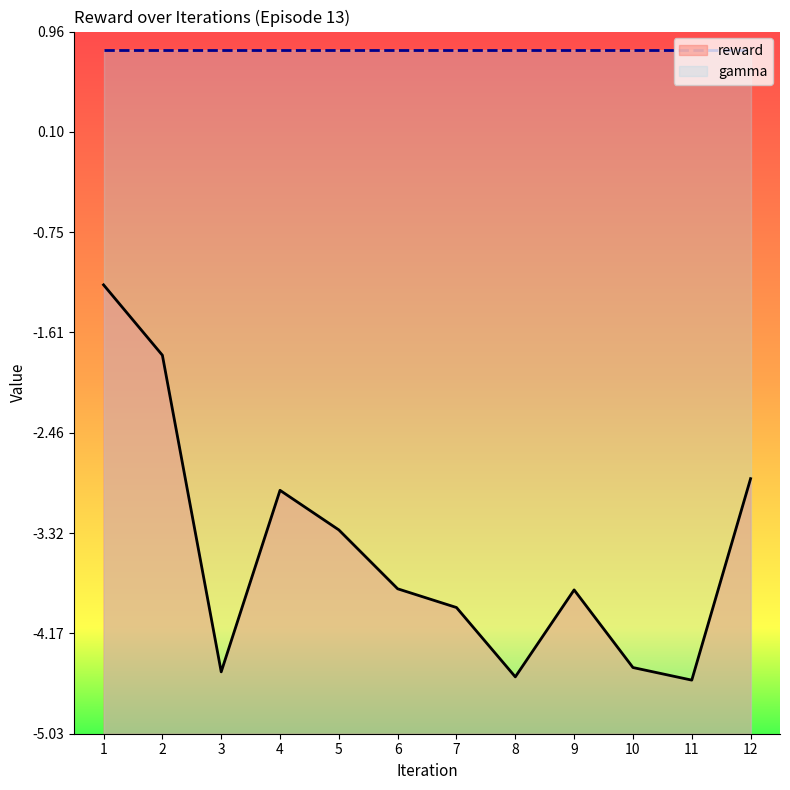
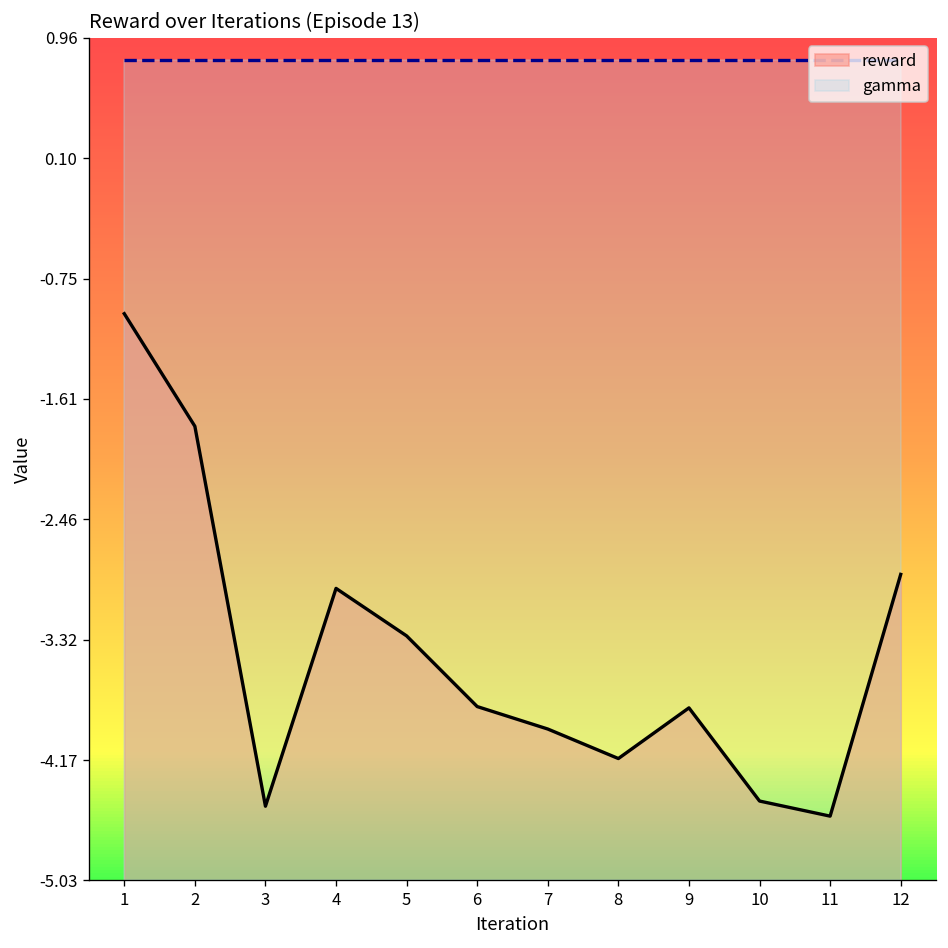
  {
    "reward": {
-     "1": -1.2,
+     "1": -1.0,
      "2": -1.80,
      "3": -4.50,
      "4": -2.95,
      "5": -3.29,
      "6": -3.79,
      "7": -3.95,
-     "8": -4.54,
+     "8": -4.16,
      "9": -3.80,
      "10": -4.46,
      "11": -4.57,
      "12": -2.85
    },
    "gamma": {
      "1": 0.80,
      "2": 0.80,
      "3": 0.80,
      "4": 0.80,
      "5": 0.80,
      "6": 0.80,
      "7": 0.80,
      "8": 0.80,
      "9": 0.80,
      "10": 0.80
    }
  }
